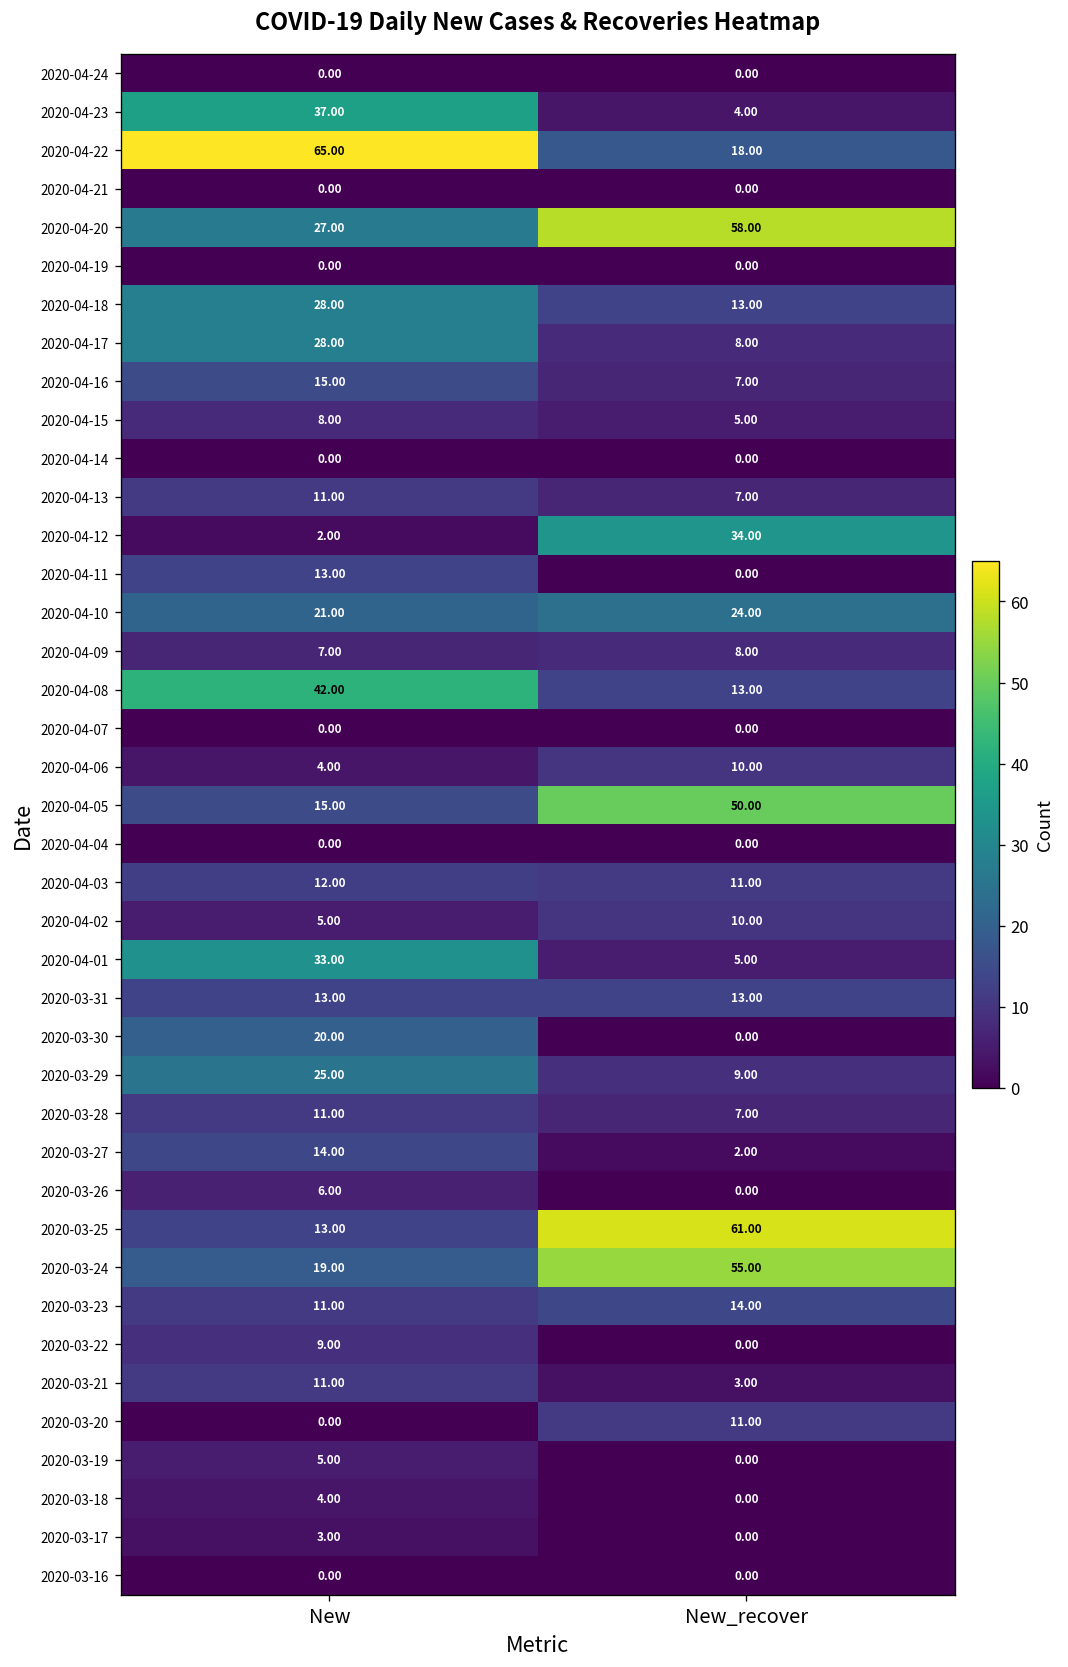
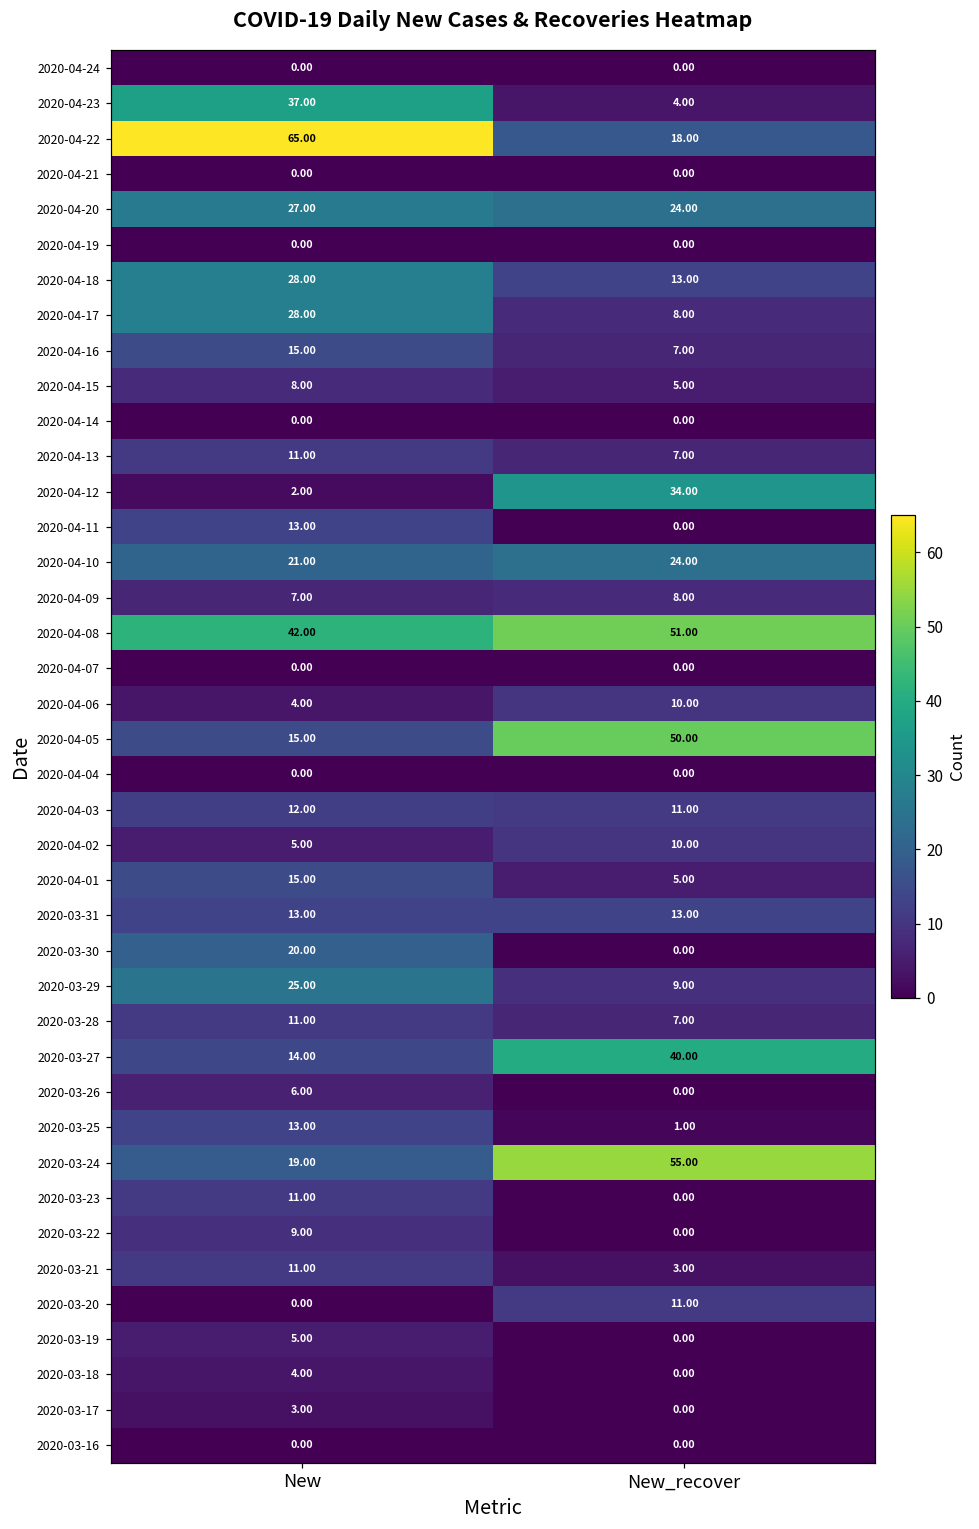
  {
    "2020-04-24": {
      "New": 0.00,
      "New_recover": 0.00
    },
    "2020-04-23": {
      "New": 37.00,
      "New_recover": 4.00
    },
    "2020-04-22": {
      "New": 65.00,
      "New_recover": 18.00
    },
    "2020-04-21": {
      "New": 0.00,
      "New_recover": 0.00
    },
    "2020-04-20": {
      "New": 27.00,
-     "New_recover": 58.00
+     "New_recover": 24.00
    },
    "2020-04-19": {
      "New": 0.00,
      "New_recover": 0.00
    },
    "2020-04-18": {
      "New": 28.00,
      "New_recover": 13.00
    },
    "2020-04-17": {
      "New": 28.00,
      "New_recover": 8.00
    },
    "2020-04-16": {
      "New": 15.00,
      "New_recover": 7.00
    },
    "2020-04-15": {
      "New": 8.00,
      "New_recover": 5.00
    },
    "2020-04-14": {
      "New": 0.00,
      "New_recover": 0.00
    },
    "2020-04-13": {
      "New": 11.00,
      "New_recover": 7.00
    },
    "2020-04-12": {
      "New": 2.00,
      "New_recover": 34.00
    },
    "2020-04-11": {
      "New": 13.00,
      "New_recover": 0.00
    },
    "2020-04-10": {
      "New": 21.00,
      "New_recover": 24.00
    },
    "2020-04-09": {
      "New": 7.00,
      "New_recover": 8.00
    },
    "2020-04-08": {
      "New": 42.00,
-     "New_recover": 13.00
+     "New_recover": 51.00
    },
    "2020-04-07": {
      "New": 0.00,
      "New_recover": 0.00
    },
    "2020-04-06": {
      "New": 4.00,
      "New_recover": 10.00
    },
    "2020-04-05": {
      "New": 15.00,
      "New_recover": 50.00
    },
    "2020-04-04": {
      "New": 0.00,
      "New_recover": 0.00
    },
    "2020-04-03": {
      "New": 12.00,
      "New_recover": 11.00
    },
    "2020-04-02": {
      "New": 5.00,
      "New_recover": 10.00
    },
    "2020-04-01": {
-     "New": 33.00,
+     "New": 15.00,
      "New_recover": 5.00
    },
    "2020-03-31": {
      "New": 13.00,
      "New_recover": 13.00
    },
    "2020-03-30": {
      "New": 20.00,
      "New_recover": 0.00
    },
    "2020-03-29": {
      "New": 25.00,
      "New_recover": 9.00
    },
    "2020-03-28": {
      "New": 11.00,
      "New_recover": 7.00
    },
    "2020-03-27": {
      "New": 14.00,
-     "New_recover": 2.00
+     "New_recover": 40.00
    },
    "2020-03-26": {
      "New": 6.00,
      "New_recover": 0.00
    },
    "2020-03-25": {
      "New": 13.00,
-     "New_recover": 61.00
+     "New_recover": 1.00
    },
    "2020-03-24": {
      "New": 19.00,
      "New_recover": 55.00
    },
    "2020-03-23": {
      "New": 11.00,
-     "New_recover": 14.00
+     "New_recover": 0.00
    },
    "2020-03-22": {
      "New": 9.00,
      "New_recover": 0.00
    },
    "2020-03-21": {
      "New": 11.00,
      "New_recover": 3.00
    },
    "2020-03-20": {
      "New": 0.00,
      "New_recover": 11.00
    },
    "2020-03-19": {
      "New": 5.00,
      "New_recover": 0.00
    },
    "2020-03-18": {
      "New": 4.00,
      "New_recover": 0.00
    },
    "2020-03-17": {
      "New": 3.00,
      "New_recover": 0.00
    },
    "2020-03-16": {
      "New": 0.00,
      "New_recover": 0.00
    }
  }
